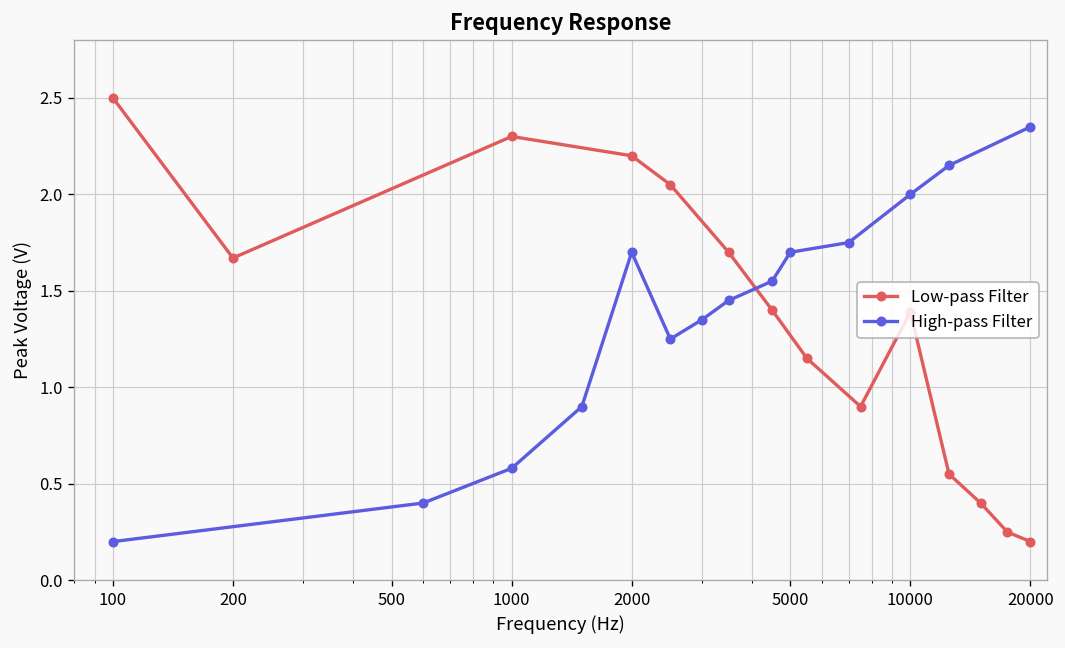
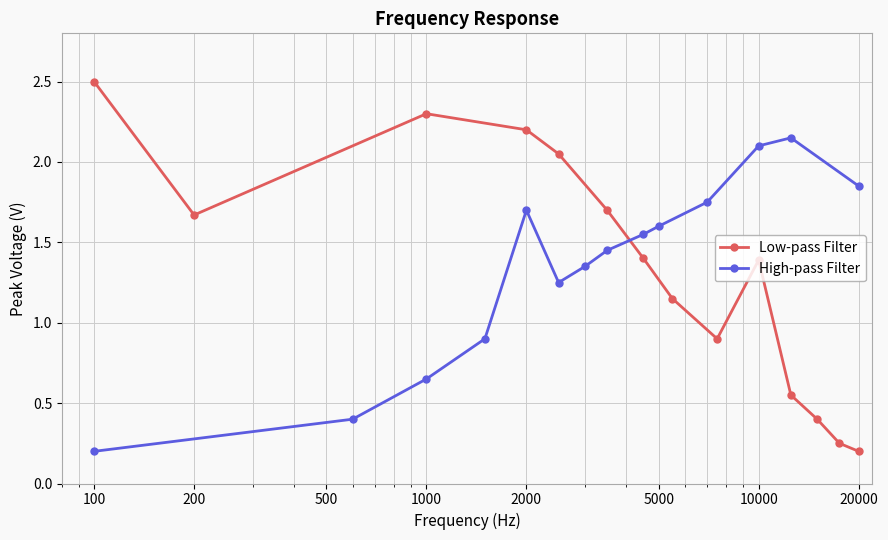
  {
    "Low-pass Filter": {
      "100": 2.50,
      "200": 1.67,
      "1000": 2.30,
      "2000": 2.20,
      "20000": 0.20
    },
    "High-pass Filter": {
      "100": 0.20,
-     "1000": 0.58,
+     "1000": 0.65,
      "2000": 1.70,
-     "5000": 1.7,
-     "10000": 2.0,
-     "20000": 2.35
+     "5000": 1.6,
+     "10000": 2.1,
+     "20000": 1.85
    }
  }
